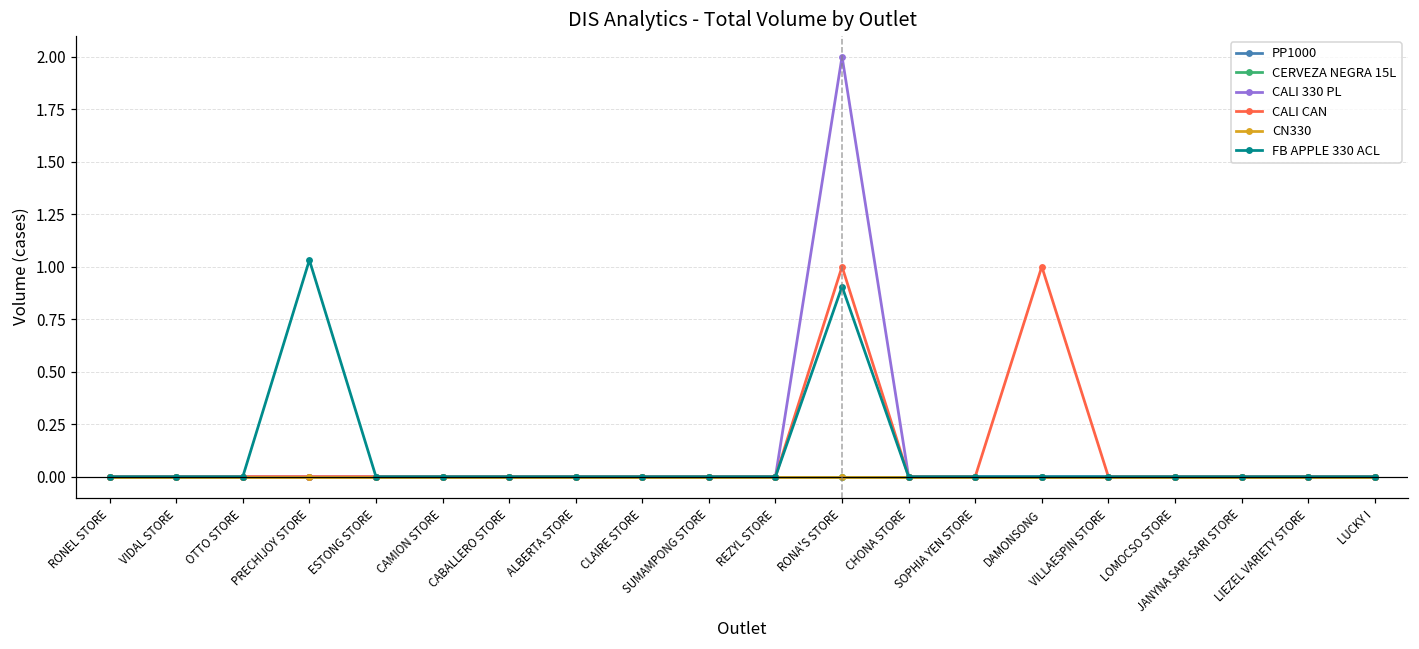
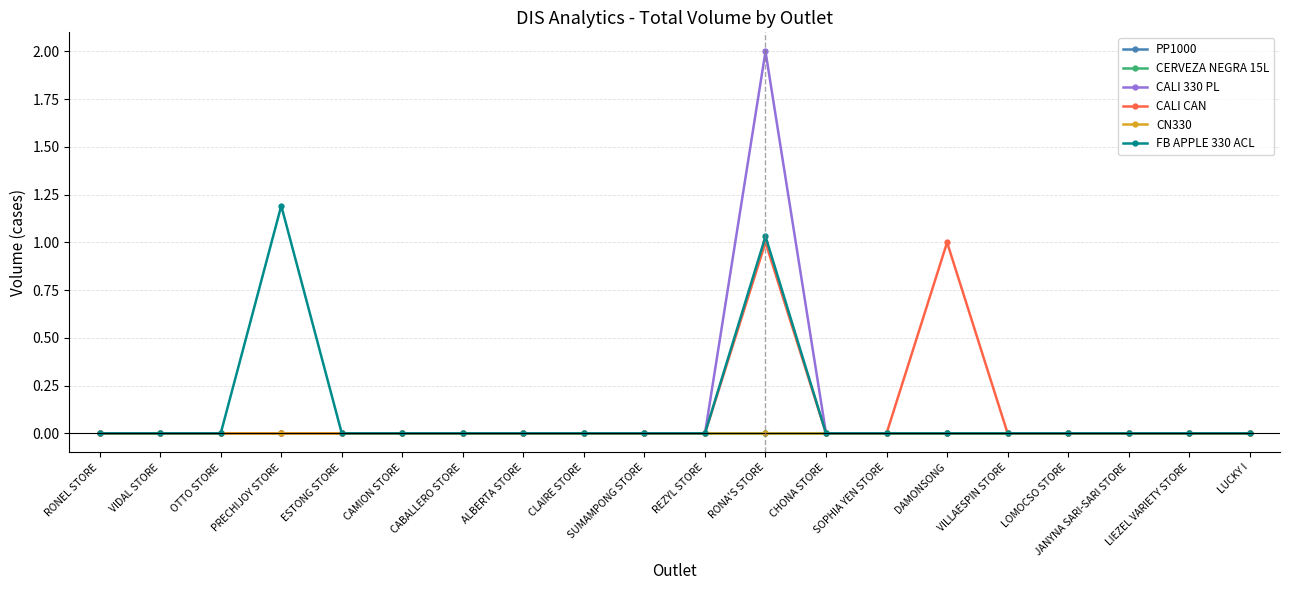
  {
    "CN330": {
      "RONA'S STORE": 0.00
    },
    "CALI 330 PL": {
      "RONA'S STORE": 2.00
    },
    "CALI CAN": {
      "RONA'S STORE": 1.00,
      "DAMONSONG": 1.00
    },
    "FB APPLE 330 ACL": {
-     "PRECHIJOY STORE": 1.03,
-     "RONA'S STORE": 0.91
+     "PRECHIJOY STORE": 1.19,
+     "RONA'S STORE": 1.03
    }
  }
